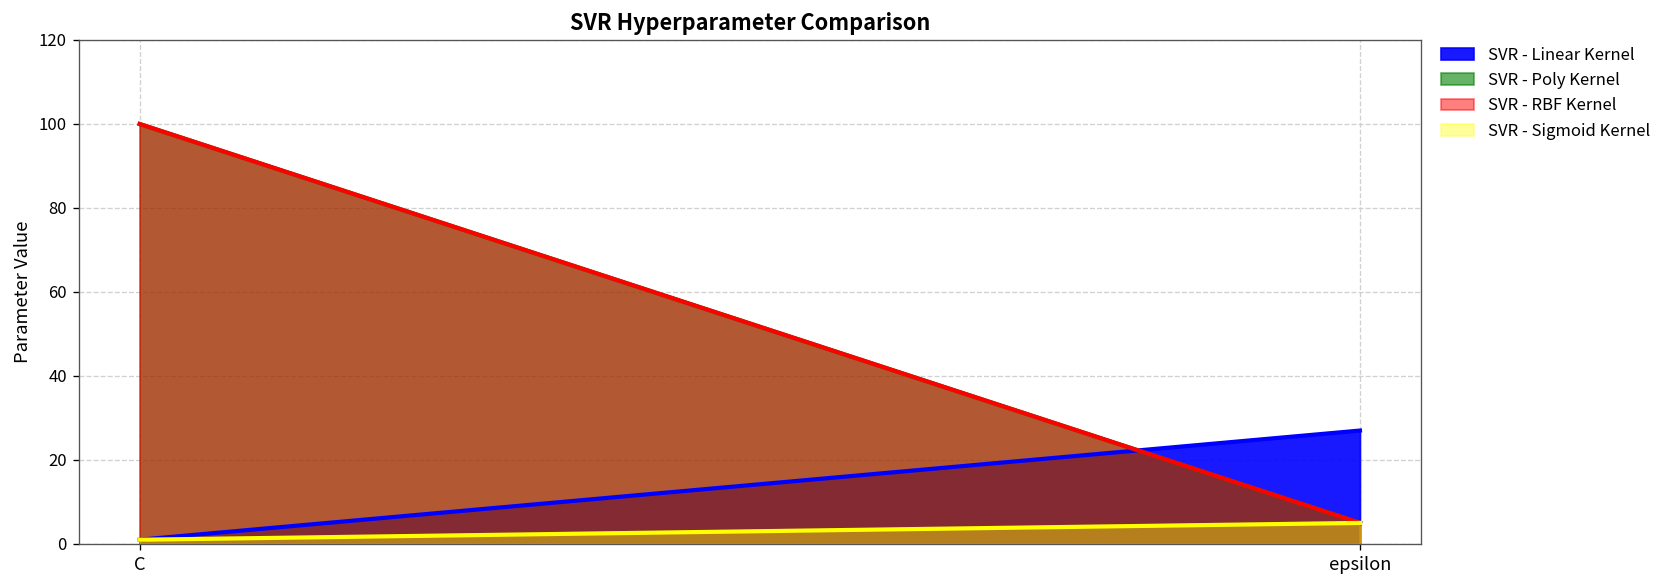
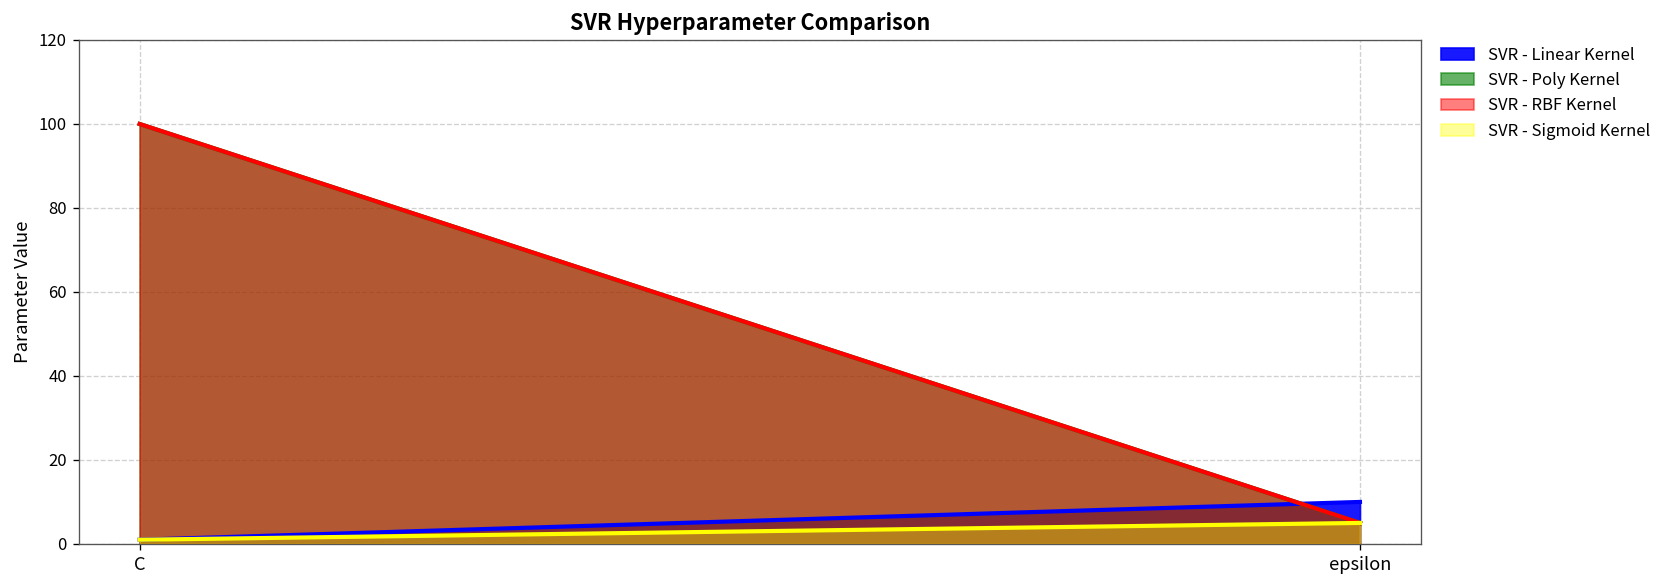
  {
    "SVR - Linear Kernel": {
-     "epsilon": 27
+     "epsilon": 10
    },
    "SVR - RBF Kernel": {
      "C": 100
    }
  }
